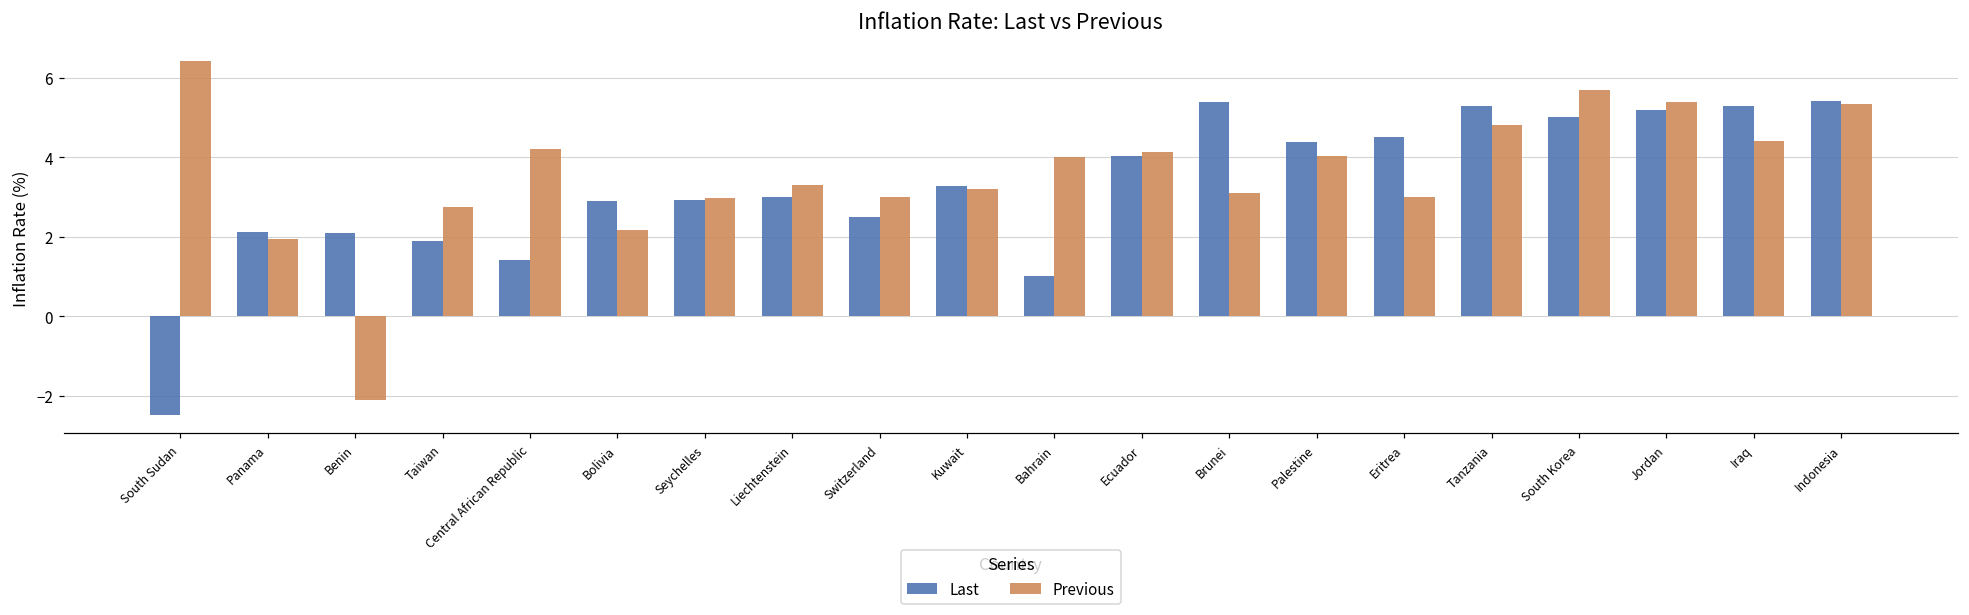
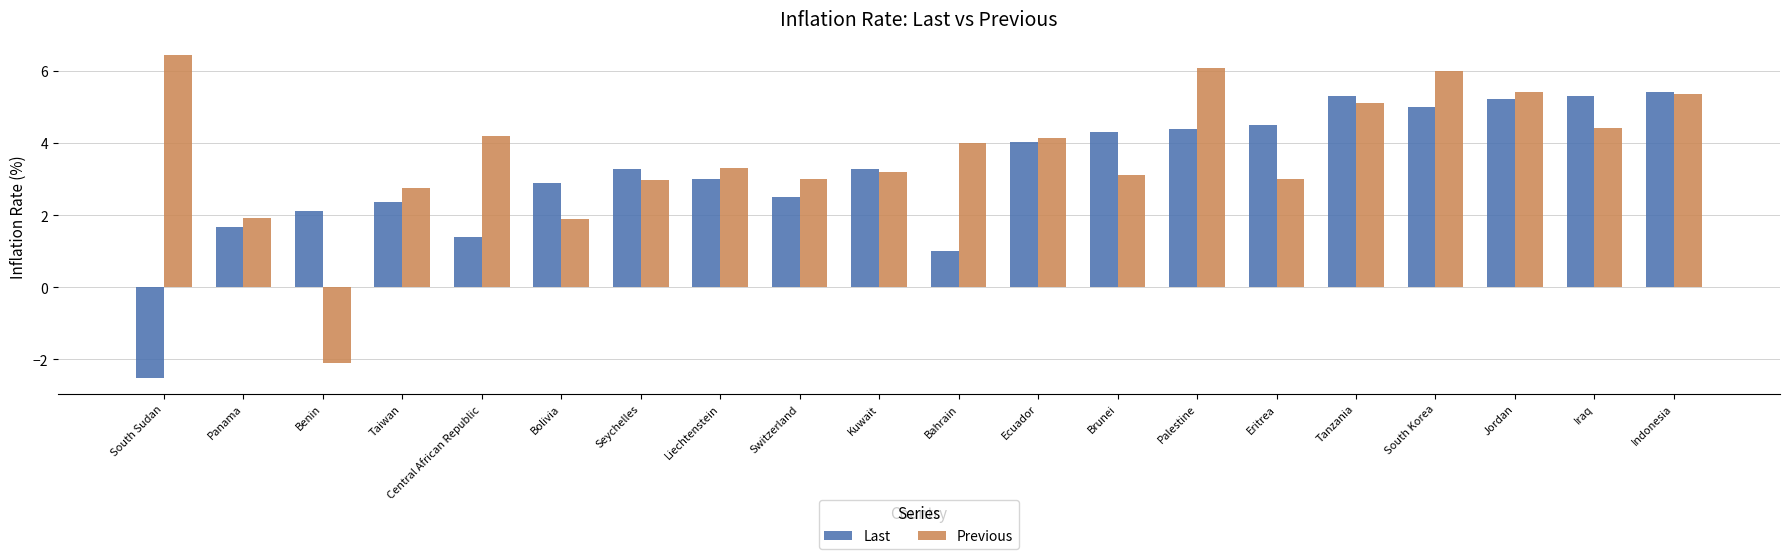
  {
    "Last": {
      "South Sudan": -2.5,
-     "Panama": 2.1,
+     "Panama": 1.7,
      "Benin": 2.1,
-     "Taiwan": 1.9,
+     "Taiwan": 2.4,
      "Central African Republic": 1.4,
      "Bolivia": 2.9,
-     "Seychelles": 2.9,
+     "Seychelles": 3.3,
      "Liechtenstein": 3.0,
      "Switzerland": 2.5,
      "Kuwait": 3.3,
      "Bahrain": 1.0,
      "Ecuador": 4.0,
-     "Brunei": 5.4,
+     "Brunei": 4.3,
      "Palestine": 4.4,
      "Eritrea": 4.5,
      "Tanzania": 5.3,
      "South Korea": 5.0,
      "Jordan": 5.2,
      "Iraq": 5.3,
      "Indonesia": 5.4
    },
    "Previous": {
      "South Sudan": 6.4,
      "Panama": 1.9,
      "Benin": -2.1,
      "Taiwan": 2.7,
      "Central African Republic": 4.2,
-     "Bolivia": 2.2,
+     "Bolivia": 1.9,
      "Seychelles": 3.0,
      "Liechtenstein": 3.3,
      "Switzerland": 3.0,
      "Kuwait": 3.2,
      "Bahrain": 4.0,
      "Ecuador": 4.1,
      "Brunei": 3.1,
-     "Palestine": 4.0,
+     "Palestine": 6.1,
      "Eritrea": 3.0,
-     "Tanzania": 4.8,
-     "South Korea": 5.7,
+     "Tanzania": 5.1,
+     "South Korea": 6.0,
      "Jordan": 5.4,
      "Iraq": 4.4,
      "Indonesia": 5.3
    }
  }
